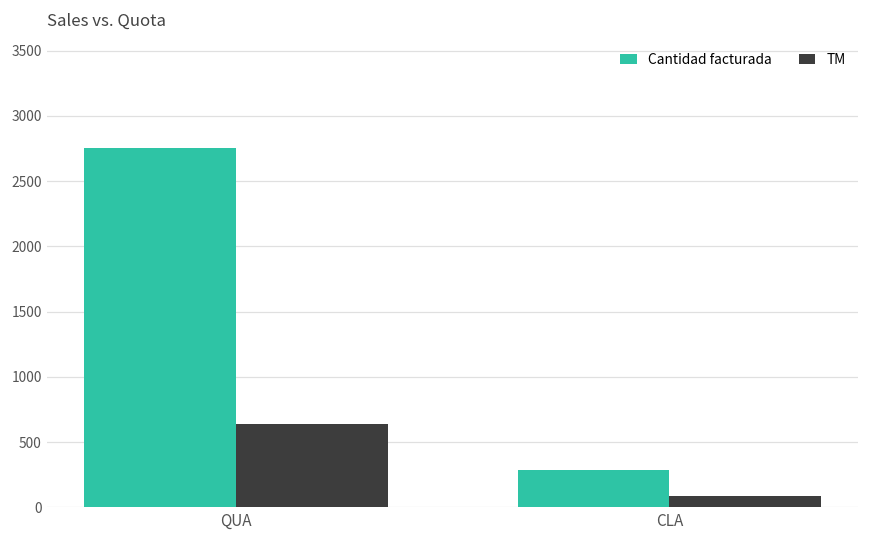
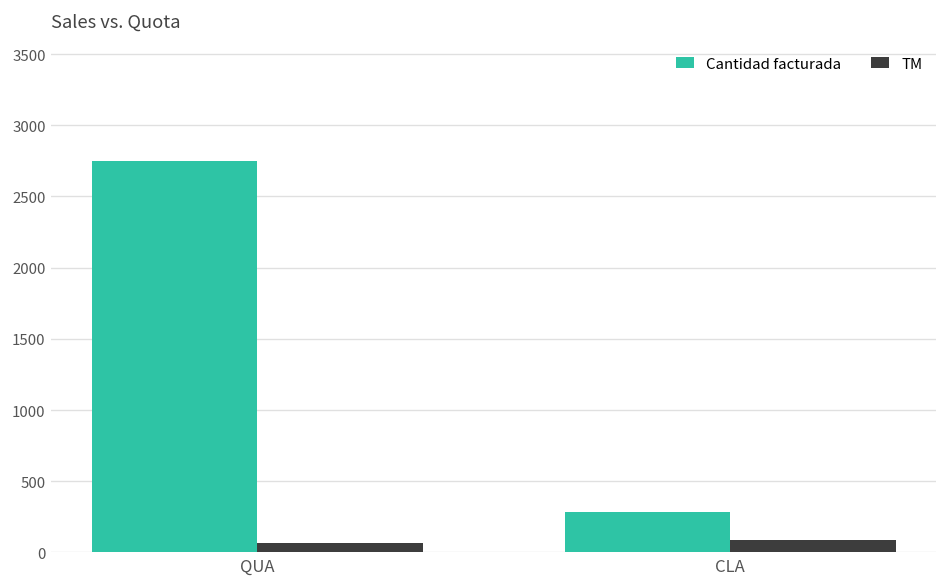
  {
    "Cantidad facturada": {
      "QUA": 2750,
      "CLA": 290
    },
    "TM": {
-     "QUA": 640,
+     "QUA": 70,
      "CLA": 90
    }
  }
